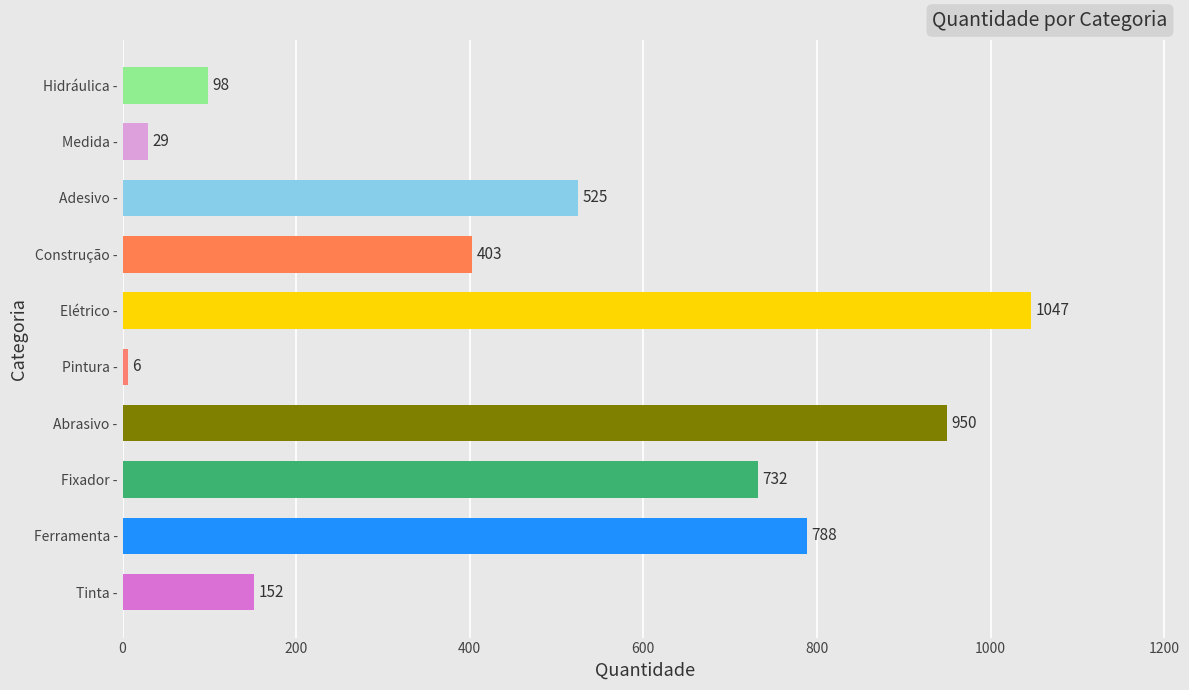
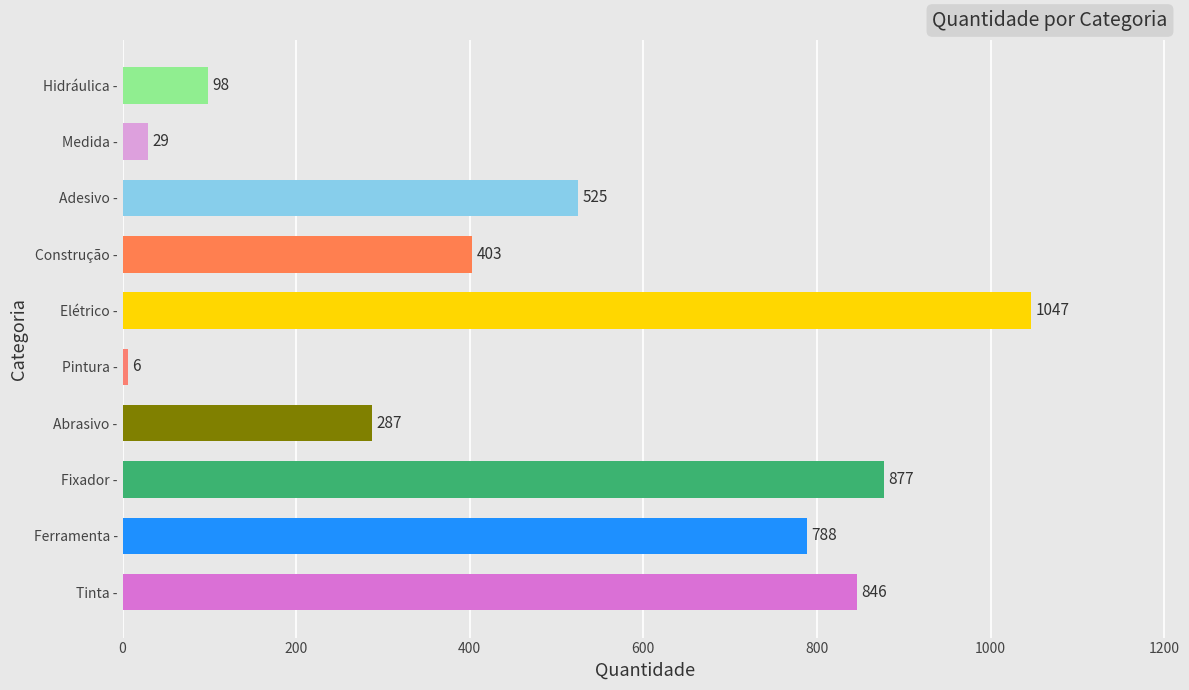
  {
    "Hidráulica -": 98,
    "Medida -": 29,
    "Adesivo -": 525,
    "Construção -": 403,
    "Elétrico -": 1047,
    "Pintura -": 6,
-   "Abrasivo -": 950,
-   "Fixador -": 732,
+   "Abrasivo -": 287,
+   "Fixador -": 877,
    "Ferramenta -": 788,
-   "Tinta -": 152
+   "Tinta -": 846
  }
